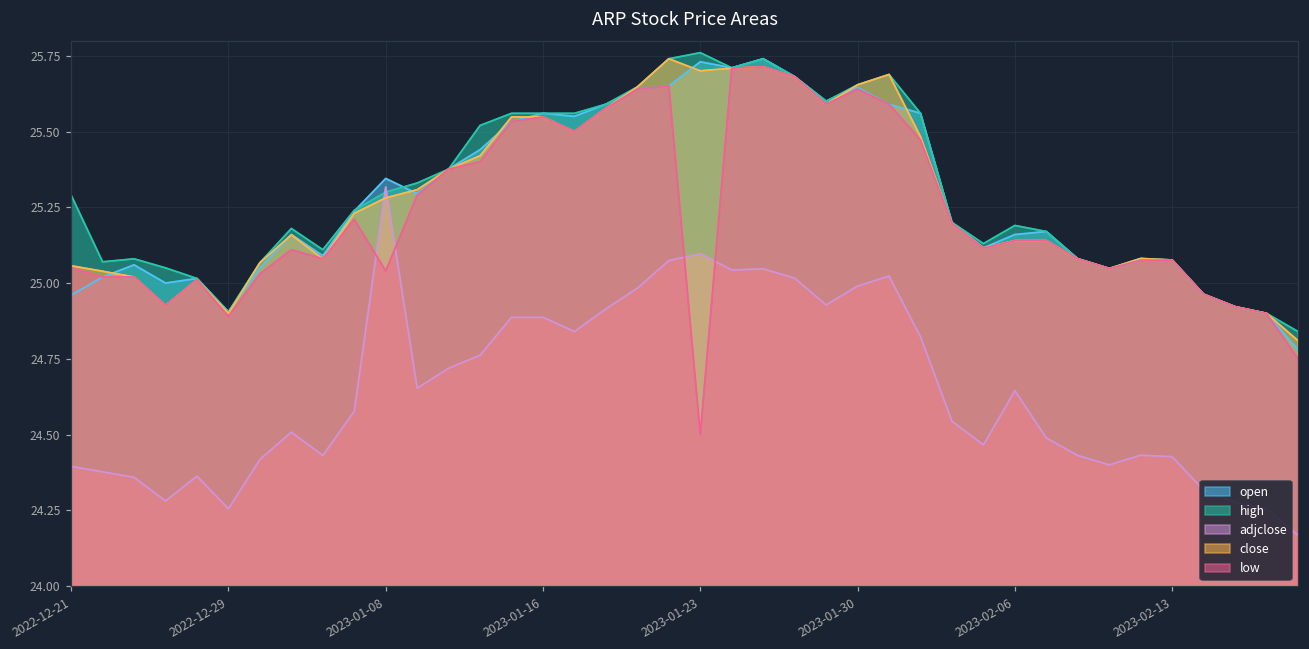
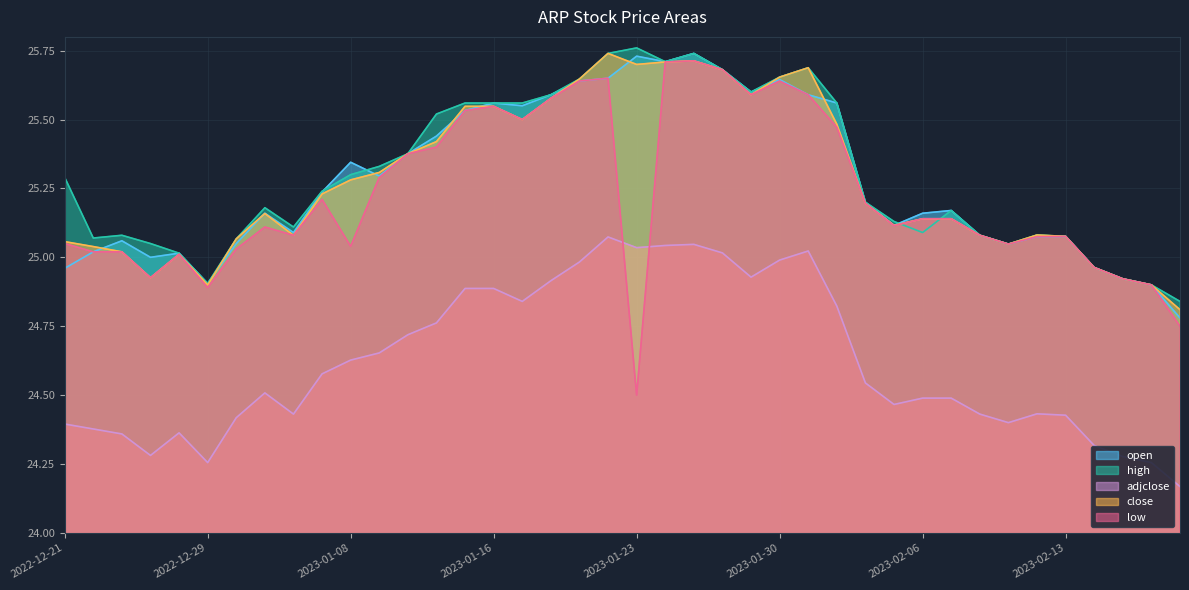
  {
    "open": {
      "2022-12-21": 24.96,
      "2023-01-08": 25.35,
      "2023-01-23": 25.73,
      "2023-02-06": 25.16
    },
    "high": {
      "2022-12-21": 25.29,
      "2023-01-08": 25.30,
      "2023-01-23": 25.76,
-     "2023-02-06": 25.19
+     "2023-02-06": 25.09
    },
    "adjclose": {
      "2022-12-21": 24.40,
      "2022-12-29": 24.26,
-     "2023-01-08": 25.32,
+     "2023-01-08": 24.63,
      "2023-01-16": 24.89,
-     "2023-01-23": 25.10,
+     "2023-01-23": 25.04,
      "2023-01-30": 24.99,
-     "2023-02-06": 24.65,
+     "2023-02-06": 24.49,
      "2023-02-13": 24.43
    },
    "close": {
      "2023-01-08": 25.28,
      "2023-01-23": 25.70
    },
    "low": {
      "2022-12-29": 24.89,
      "2023-01-08": 25.04,
      "2023-01-23": 24.50
    }
  }
